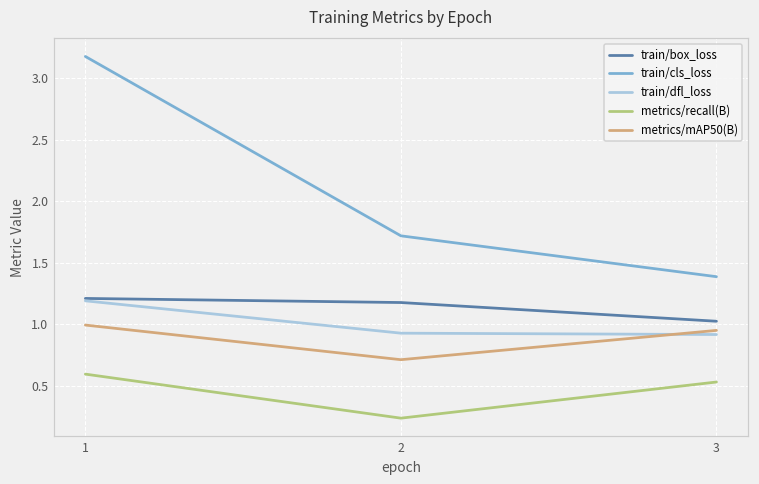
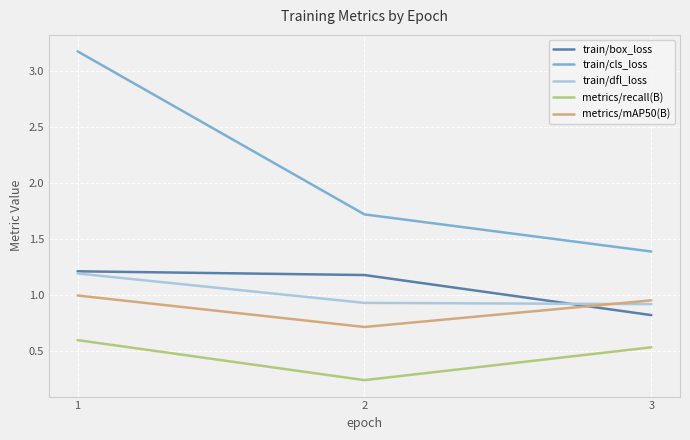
  {
    "train/box_loss": {
      "2": 1.18,
-     "3": 1.02
+     "3": 0.82
    }
  }
